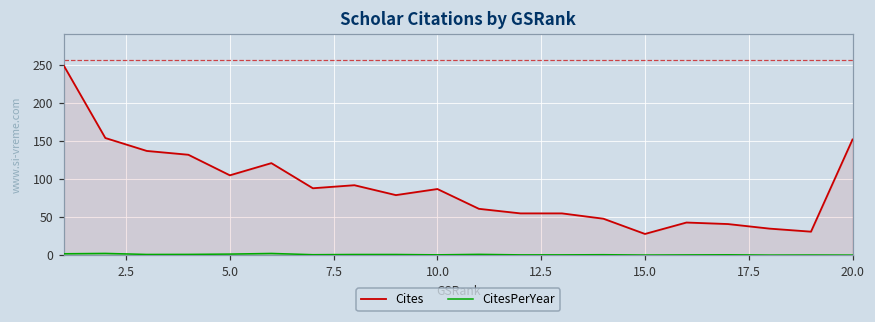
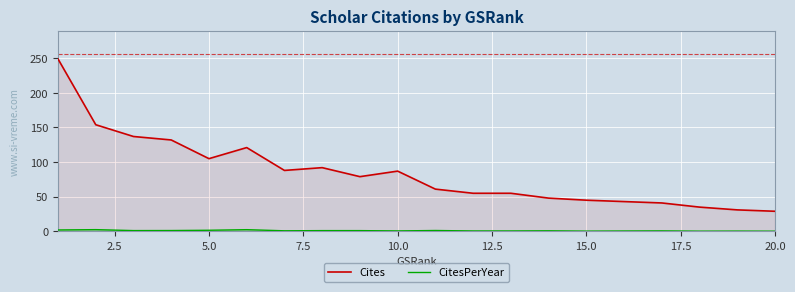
  {
    "Cites": {
      "5.0": 110,
      "10.0": 90,
-     "15.0": 30,
-     "20.0": 150
+     "15.0": 50,
+     "20.0": 30
    },
    "CitesPerYear": {
      "5.0": 0,
      "10.0": 0,
      "15.0": 0,
      "20.0": 0
    }
  }
